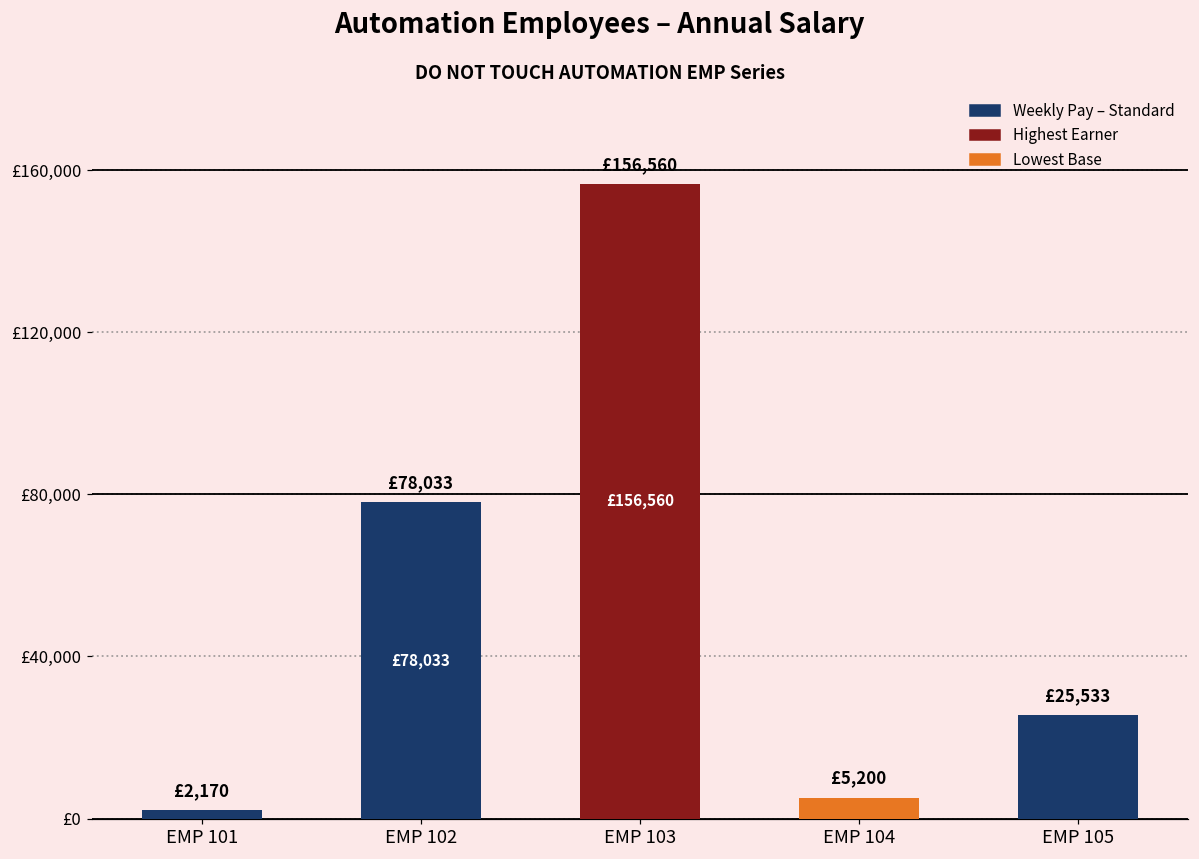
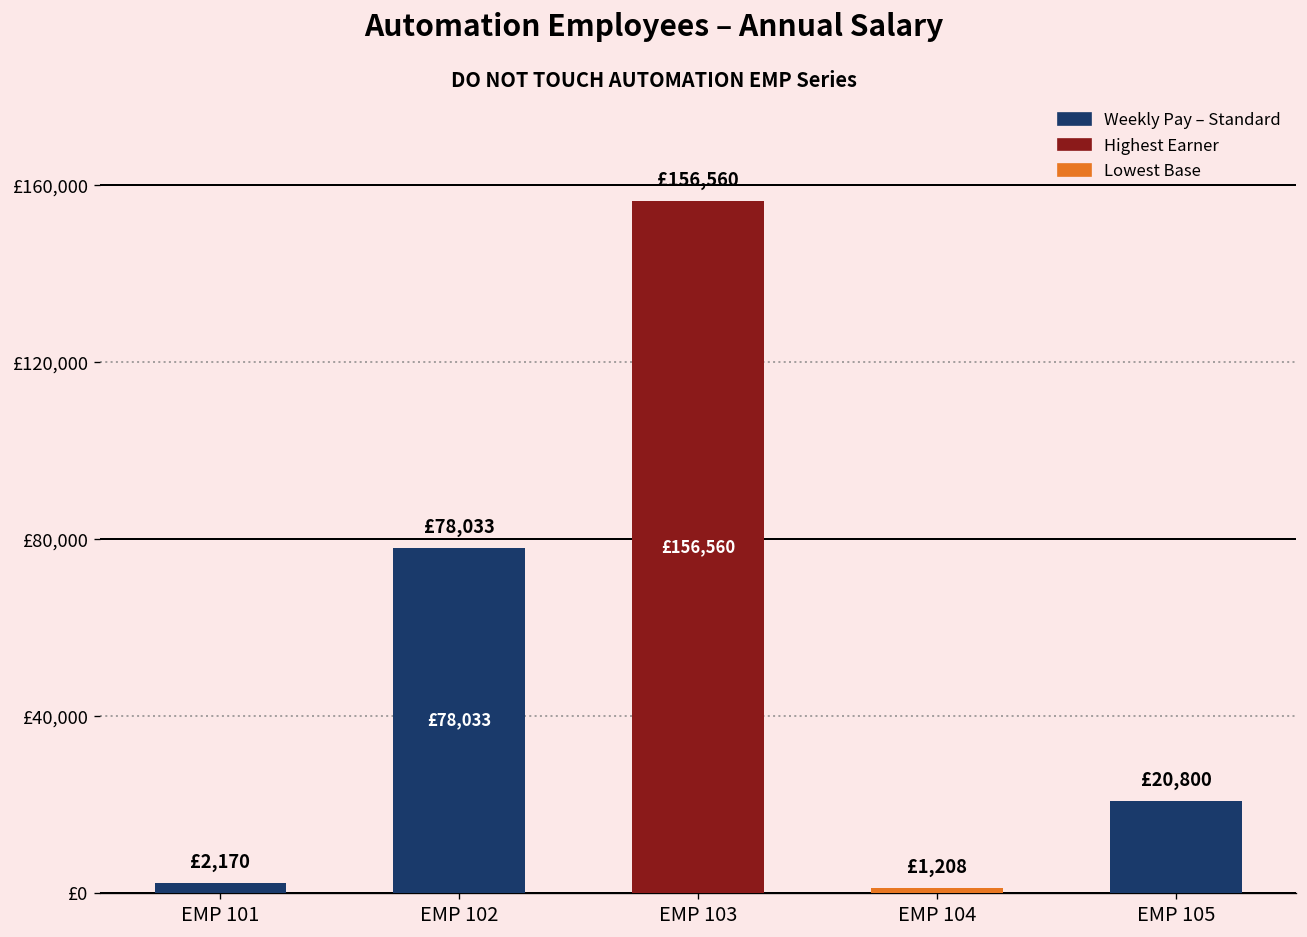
  {
    "EMP 101": "£2,170",
    "EMP 102": "£78,033",
    "EMP 103": "£156,560",
-   "EMP 104": "£5,200",
-   "EMP 105": "£25,533"
+   "EMP 104": "£1,208",
+   "EMP 105": "£20,800"
  }
